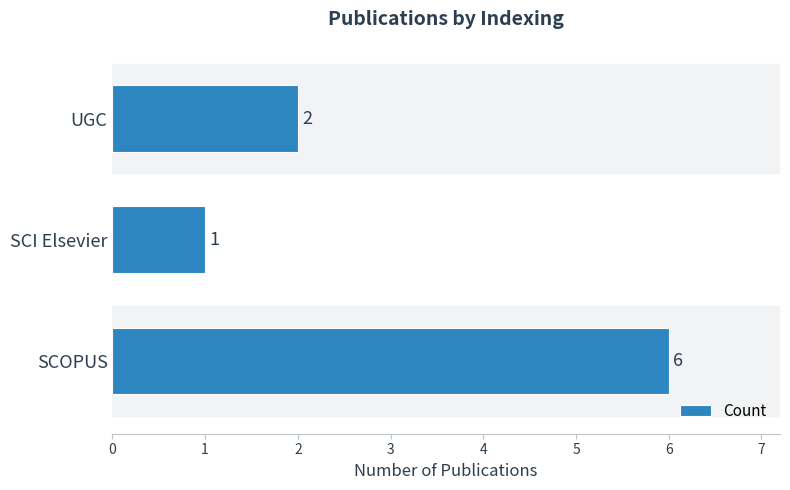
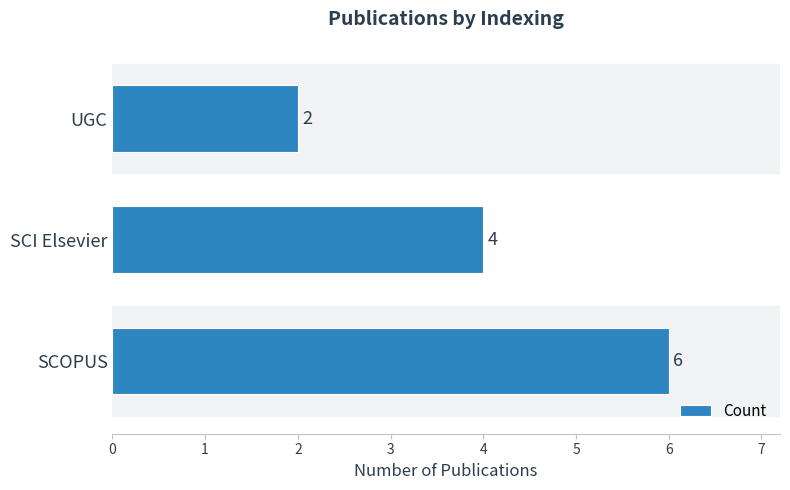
  {
    "UGC": 2,
-   "SCI Elsevier": 1,
+   "SCI Elsevier": 4,
    "SCOPUS": 6
  }
